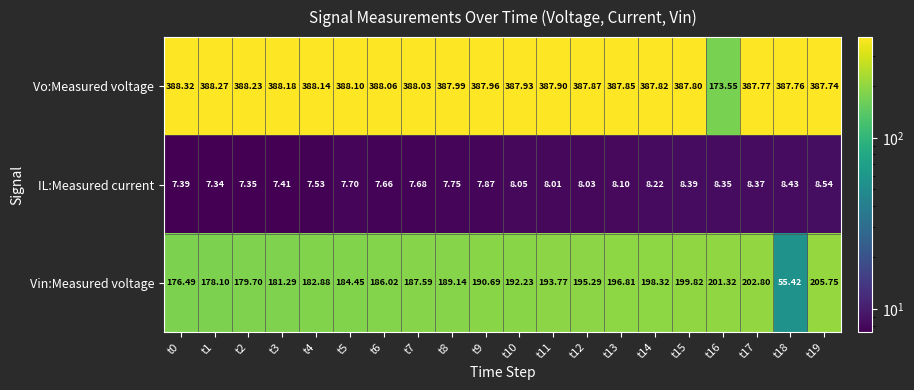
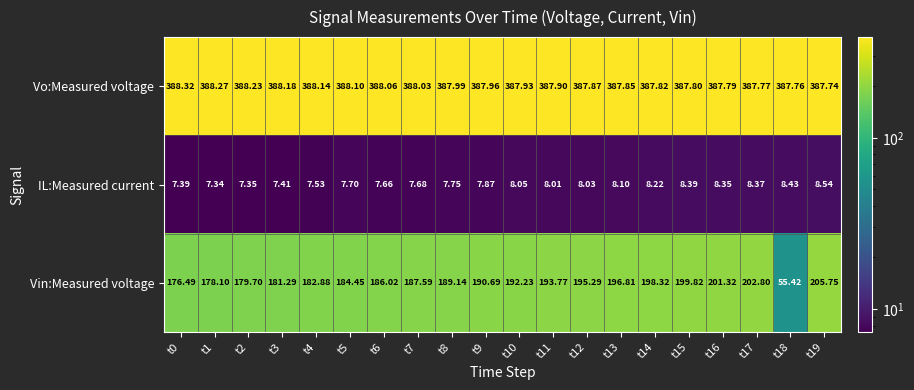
  {
    "Vo:Measured voltage": {
      "t0": 388.32,
      "t1": 388.27,
      "t2": 388.23,
      "t3": 388.18,
      "t4": 388.14,
      "t5": 388.10,
      "t6": 388.06,
      "t7": 388.03,
      "t8": 387.99,
      "t9": 387.96,
      "t10": 387.93,
      "t11": 387.90,
      "t12": 387.87,
      "t13": 387.85,
      "t14": 387.82,
      "t15": 387.80,
-     "t16": 173.55,
+     "t16": 387.79,
      "t17": 387.77,
      "t18": 387.76,
      "t19": 387.74
    },
    "IL:Measured current": {
      "t0": 7.39,
      "t1": 7.34,
      "t2": 7.35,
      "t3": 7.41,
      "t4": 7.53,
      "t5": 7.70,
      "t6": 7.66,
      "t7": 7.68,
      "t8": 7.75,
      "t9": 7.87,
      "t10": 8.05,
      "t11": 8.01,
      "t12": 8.03,
      "t13": 8.10,
      "t14": 8.22,
      "t15": 8.39,
      "t16": 8.35,
      "t17": 8.37,
      "t18": 8.43,
      "t19": 8.54
    },
    "Vin:Measured voltage": {
      "t0": 176.49,
      "t1": 178.10,
      "t2": 179.70,
      "t3": 181.29,
      "t4": 182.88,
      "t5": 184.45,
      "t6": 186.02,
      "t7": 187.59,
      "t8": 189.14,
      "t9": 190.69,
      "t10": 192.23,
      "t11": 193.77,
      "t12": 195.29,
      "t13": 196.81,
      "t14": 198.32,
      "t15": 199.82,
      "t16": 201.32,
      "t17": 202.80,
      "t18": 55.42,
      "t19": 205.75
    }
  }
